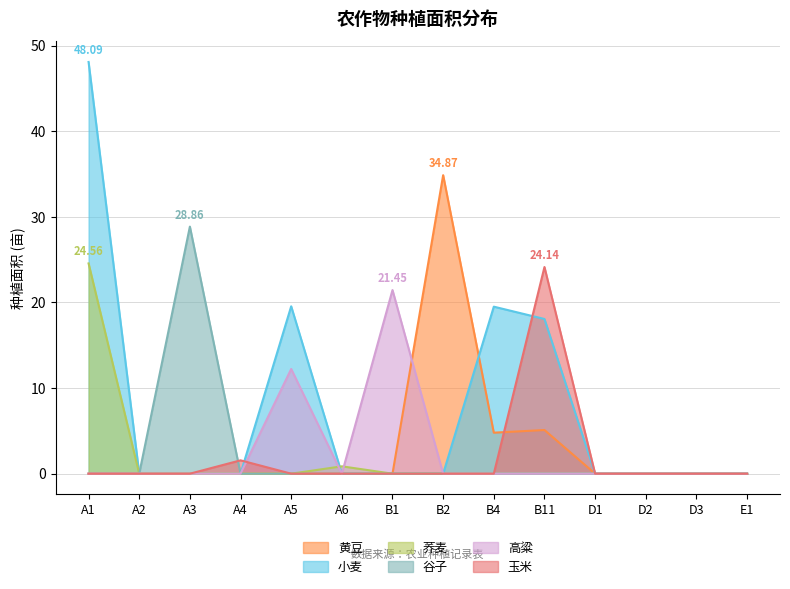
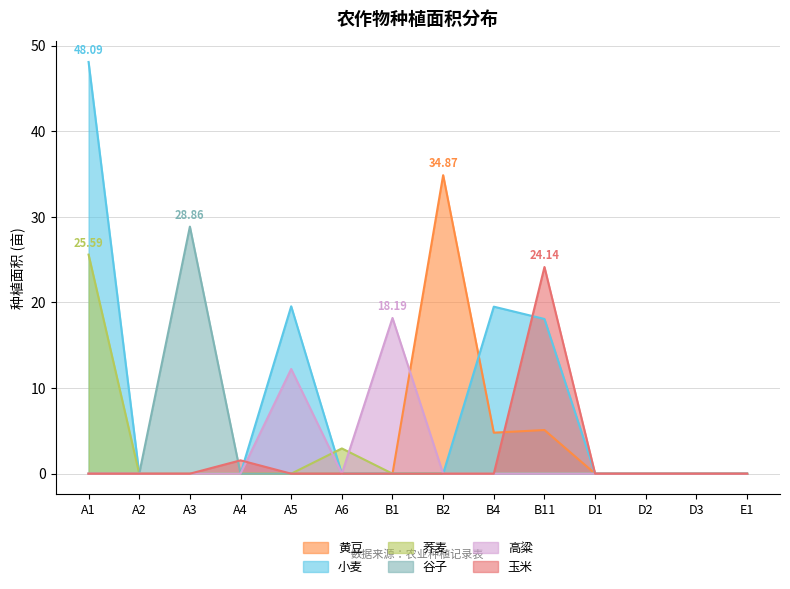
  {
    "荞麦": {
-     "A1": 24.56,
-     "A6": 1
+     "A1": 25.59,
+     "A6": 3
    },
    "高粱": {
-     "B1": 21.45
+     "B1": 18.19
    }
  }
